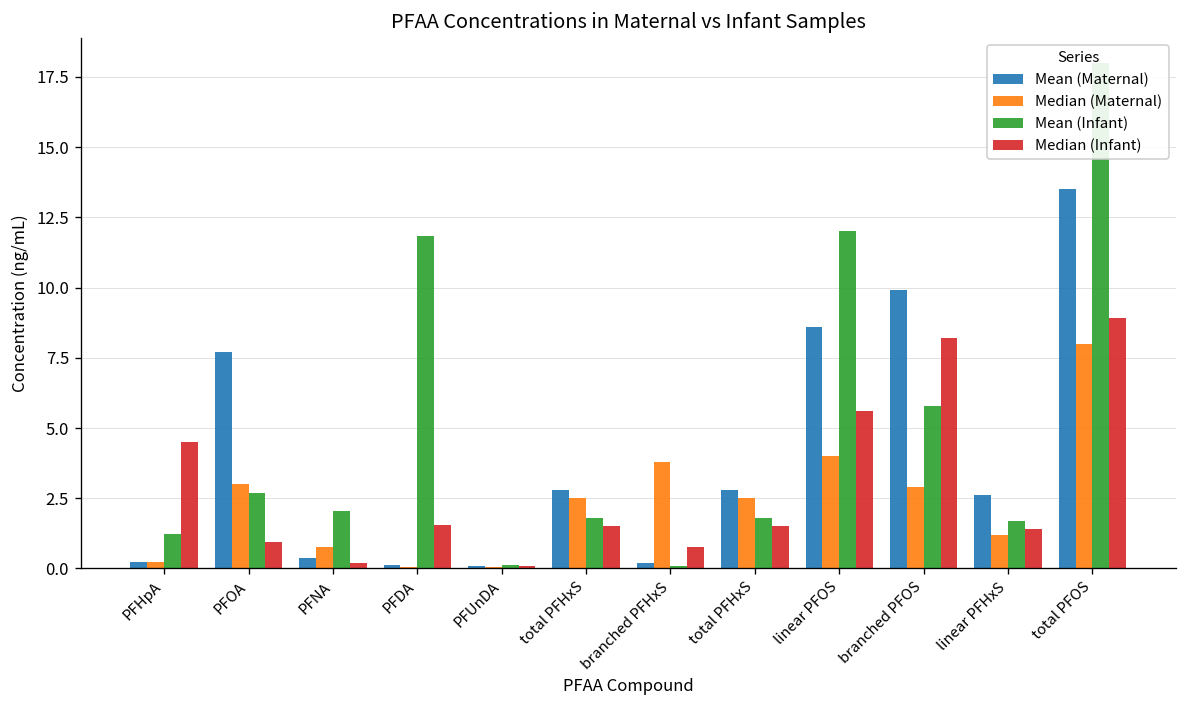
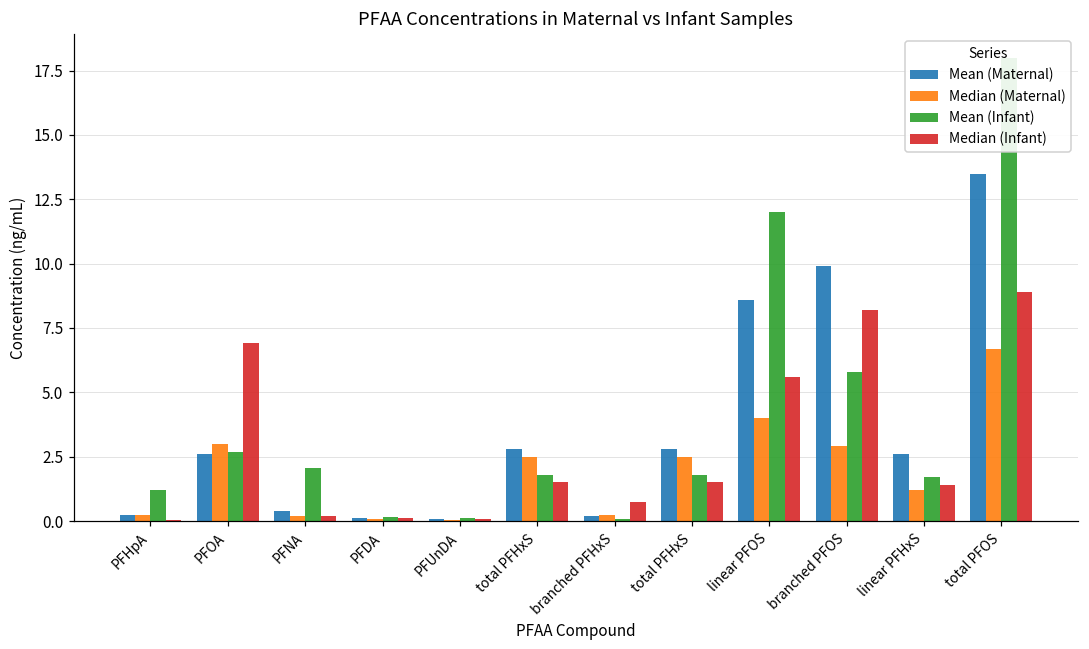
  {
    "Mean (Maternal)": {
      "PFHpA": 0.2,
-     "PFOA": 7.7,
+     "PFOA": 2.6,
      "PFNA": 0.4,
      "PFDA": 0.1,
      "branched PFHxS": 0.2,
      "linear PFOS": 8.6,
      "branched PFOS": 9.9,
      "linear PFHxS": 2.6,
      "total PFOS": 13.5
    },
    "Median (Maternal)": {
      "PFHpA": 0.2,
      "PFOA": 3.0,
-     "PFNA": 0.8,
-     "branched PFHxS": 3.8,
+     "PFNA": 0.2,
+     "branched PFHxS": 0.2,
      "linear PFOS": 4.0,
      "branched PFOS": 2.9,
      "linear PFHxS": 1.2,
-     "total PFOS": 8.0
+     "total PFOS": 6.7
    },
    "Mean (Infant)": {
      "PFHpA": 1.2,
      "PFOA": 2.7,
      "PFNA": 2.1,
-     "PFDA": 11.8,
+     "PFDA": 0.2,
      "PFUnDA": 0.1,
      "linear PFOS": 12.0,
      "branched PFOS": 5.8,
      "linear PFHxS": 1.7
    },
    "Median (Infant)": {
-     "PFHpA": 4.5,
-     "PFOA": 1.0,
+     "PFHpA": 0.0,
+     "PFOA": 6.9,
      "PFNA": 0.2,
-     "PFDA": 1.5,
+     "PFDA": 0.1,
      "branched PFHxS": 0.8,
      "linear PFOS": 5.6,
      "branched PFOS": 8.2,
      "linear PFHxS": 1.4,
      "total PFOS": 8.9
    }
  }
